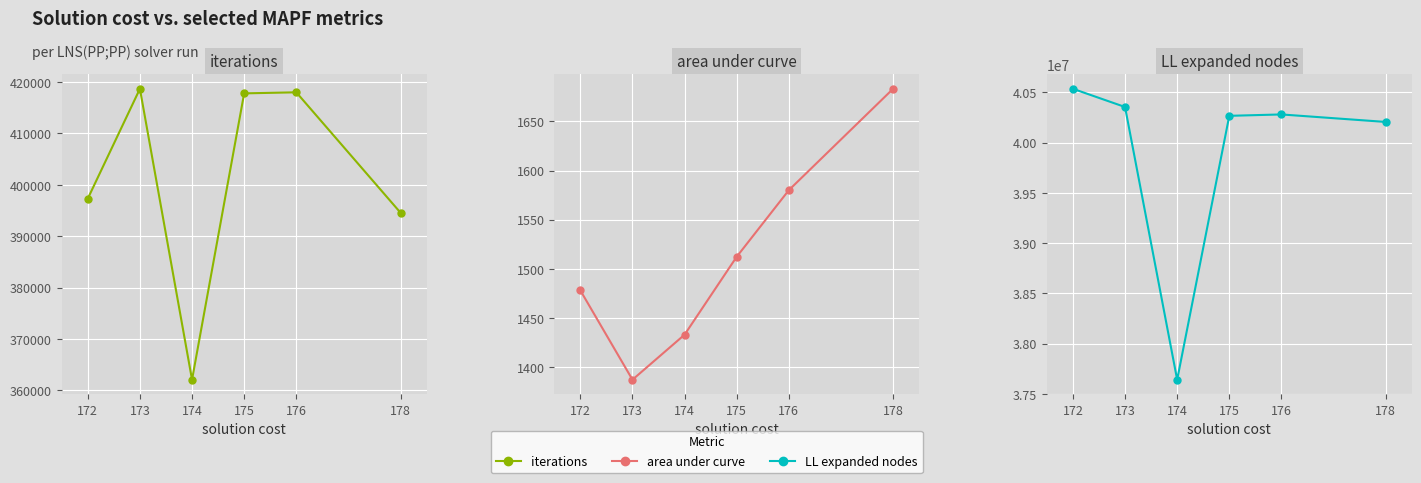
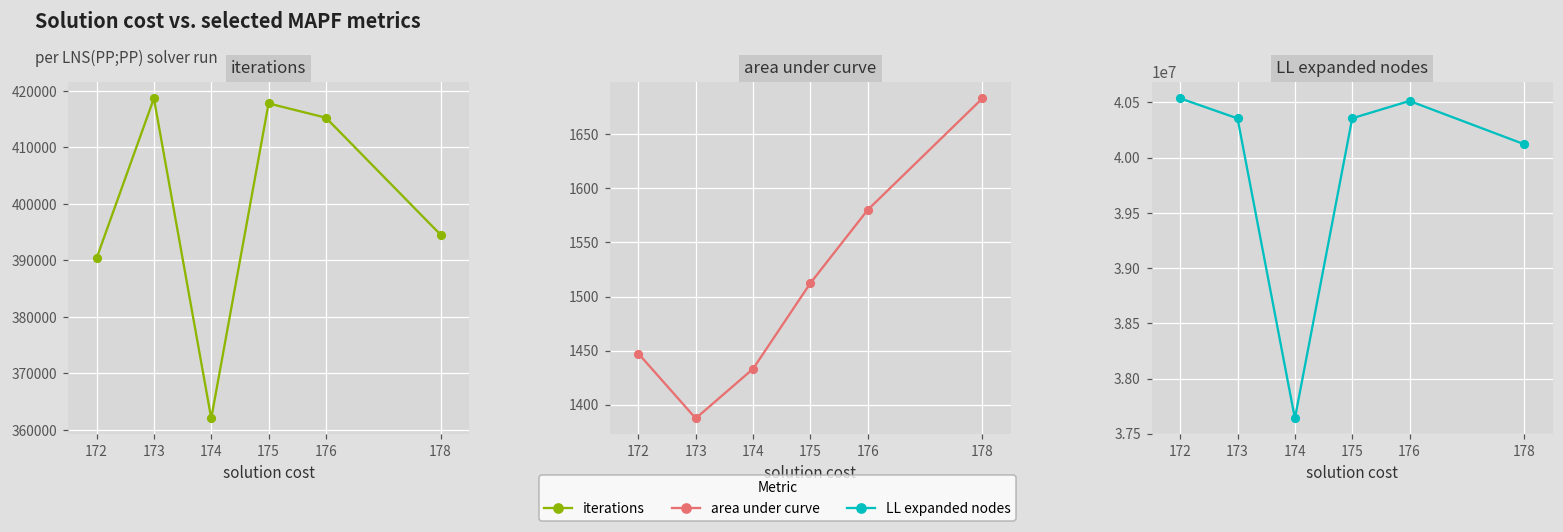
  {
    "iterations": {
-     "172": 397000,
+     "172": 390000,
      "173": 419000,
      "174": 362000,
      "175": 418000,
-     "176": 418000,
+     "176": 415000,
      "178": 395000
    },
    "area under curve": {
-     "172": 1480,
+     "172": 1450,
      "173": 1390,
      "174": 1430,
      "175": 1510,
      "176": 1580,
      "178": 1680
    },
    "LL expanded nodes": {
      "172": 40540000,
      "173": 40360000,
      "174": 37640000,
-     "175": 40270000,
-     "176": 40280000,
-     "178": 40210000
+     "175": 40360000,
+     "176": 40510000,
+     "178": 40120000
    }
  }
